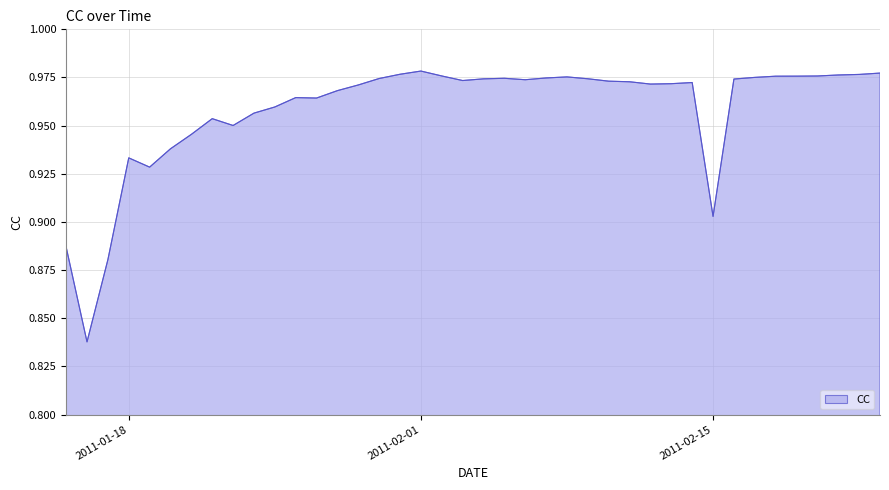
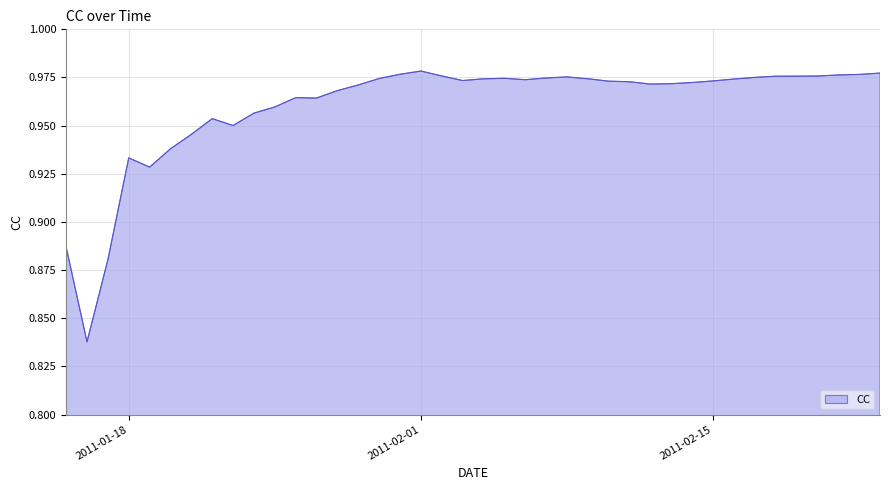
  {
    "2011-01-18": 0.933,
    "2011-02-01": 0.978,
-   "2011-02-15": 0.903
+   "2011-02-15": 0.973
  }
